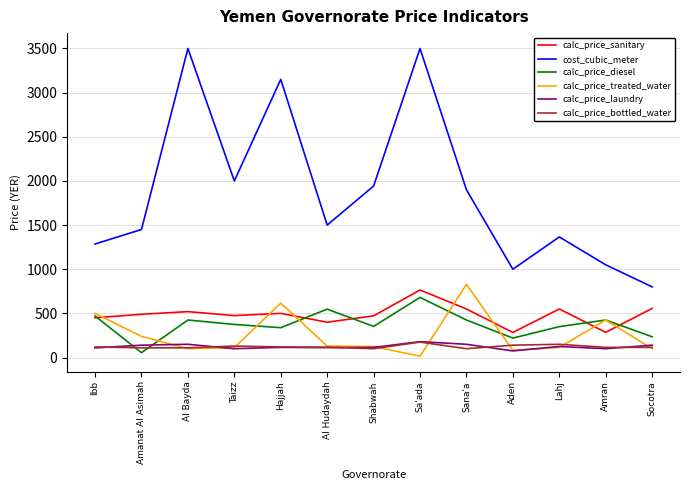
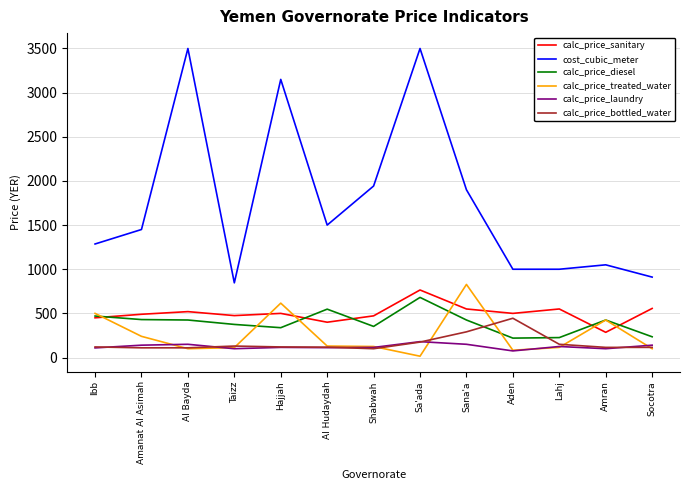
  {
    "calc_price_sanitary": {
      "Amanat Al Asimah": 500,
      "Al Bayda": 500,
      "Taizz": 500,
      "Hajjah": 500,
      "Al Hudaydah": 400,
      "Shabwah": 500,
      "Sa'ada": 800,
      "Sana'a": 600,
-     "Aden": 300,
+     "Aden": 500,
      "Lahj": 600,
      "Amran": 300,
      "Socotra": 600
    },
    "cost_cubic_meter": {
      "Ibb": 1300,
      "Amanat Al Asimah": 1500,
      "Al Bayda": 3500,
-     "Taizz": 2000,
+     "Taizz": 800,
      "Hajjah": 3200,
      "Al Hudaydah": 1500,
      "Shabwah": 1900,
      "Sa'ada": 3500,
      "Sana'a": 1900,
      "Aden": 1000,
-     "Lahj": 1400,
+     "Lahj": 1000,
      "Amran": 1100,
-     "Socotra": 800
+     "Socotra": 900
    },
    "calc_price_diesel": {
-     "Amanat Al Asimah": 100,
+     "Amanat Al Asimah": 400,
      "Al Bayda": 400,
      "Taizz": 400,
      "Hajjah": 300,
      "Al Hudaydah": 500,
      "Shabwah": 400,
      "Sa'ada": 700,
      "Sana'a": 400,
      "Aden": 200,
-     "Lahj": 400,
+     "Lahj": 200,
      "Socotra": 200
    },
    "calc_price_treated_water": {
      "Ibb": 500,
      "Amanat Al Asimah": 200,
      "Hajjah": 600,
      "Sa'ada": 0,
      "Sana'a": 800
    },
    "calc_price_laundry": {
      "Amanat Al Asimah": 100,
      "Al Bayda": 200,
      "Sana'a": 200
    },
    "calc_price_bottled_water": {
      "Amanat Al Asimah": 100,
-     "Sana'a": 100,
-     "Aden": 100
+     "Sana'a": 300,
+     "Aden": 400
    }
  }
